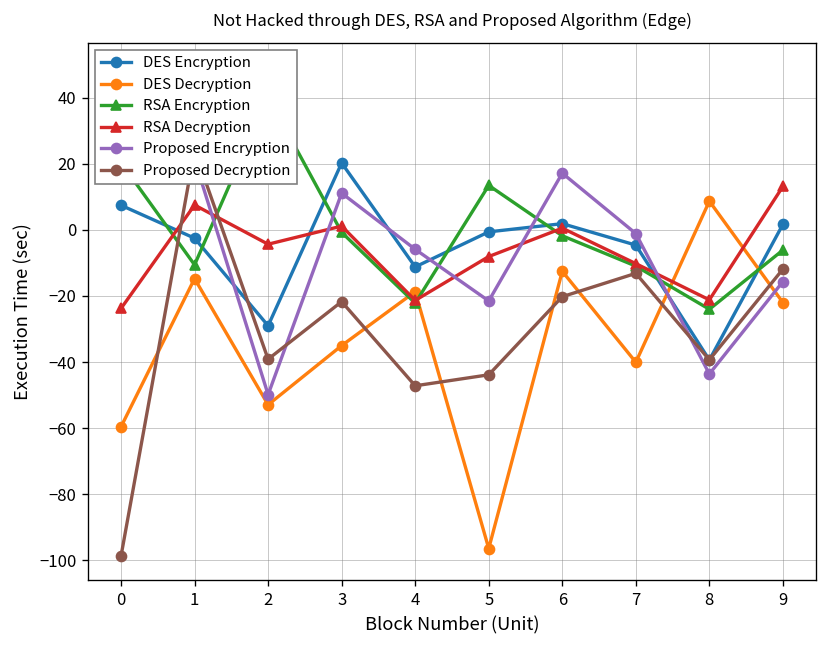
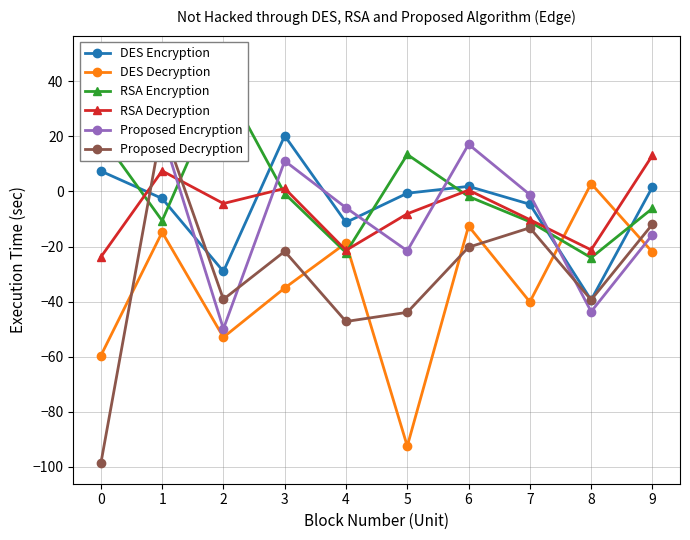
  {
    "DES Encryption": {
      "0": 7,
      "1": -3,
      "2": -29,
      "3": 20,
      "4": -11,
      "5": -1,
      "6": 2,
      "7": -5,
      "9": 2
    },
    "DES Decryption": {
      "0": -60,
      "1": -15,
      "2": -53,
      "3": -35,
      "4": -19,
-     "5": -96,
+     "5": -92,
      "6": -13,
      "7": -40,
-     "8": 9,
+     "8": 3,
      "9": -22
    },
    "RSA Encryption": {
      "1": -11,
      "3": -1,
      "5": 13,
      "6": -2,
      "8": -24,
      "9": -6
    },
    "RSA Decryption": {
      "0": -24,
      "1": 7,
      "2": -4,
      "3": 1,
      "5": -8,
      "6": 0,
      "8": -21,
      "9": 13
    },
    "Proposed Encryption": {
      "2": -50,
      "3": 11,
      "4": -6,
      "5": -22,
      "6": 17,
      "7": -1,
      "8": -44,
      "9": -16
    },
    "Proposed Decryption": {
      "0": -99,
      "2": -39,
      "3": -22,
      "4": -47,
      "5": -44,
      "6": -20,
      "7": -13,
      "9": -12
    }
  }
